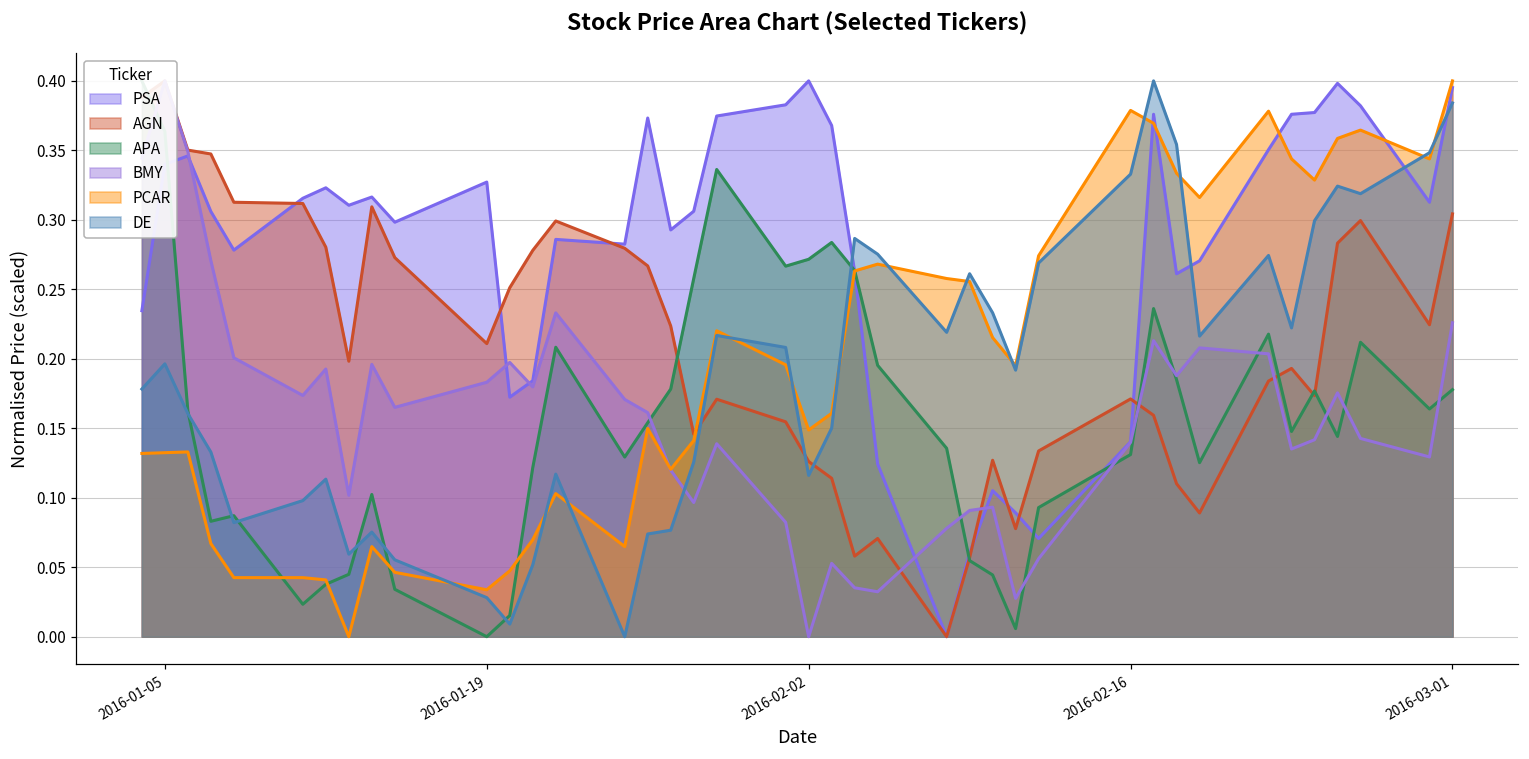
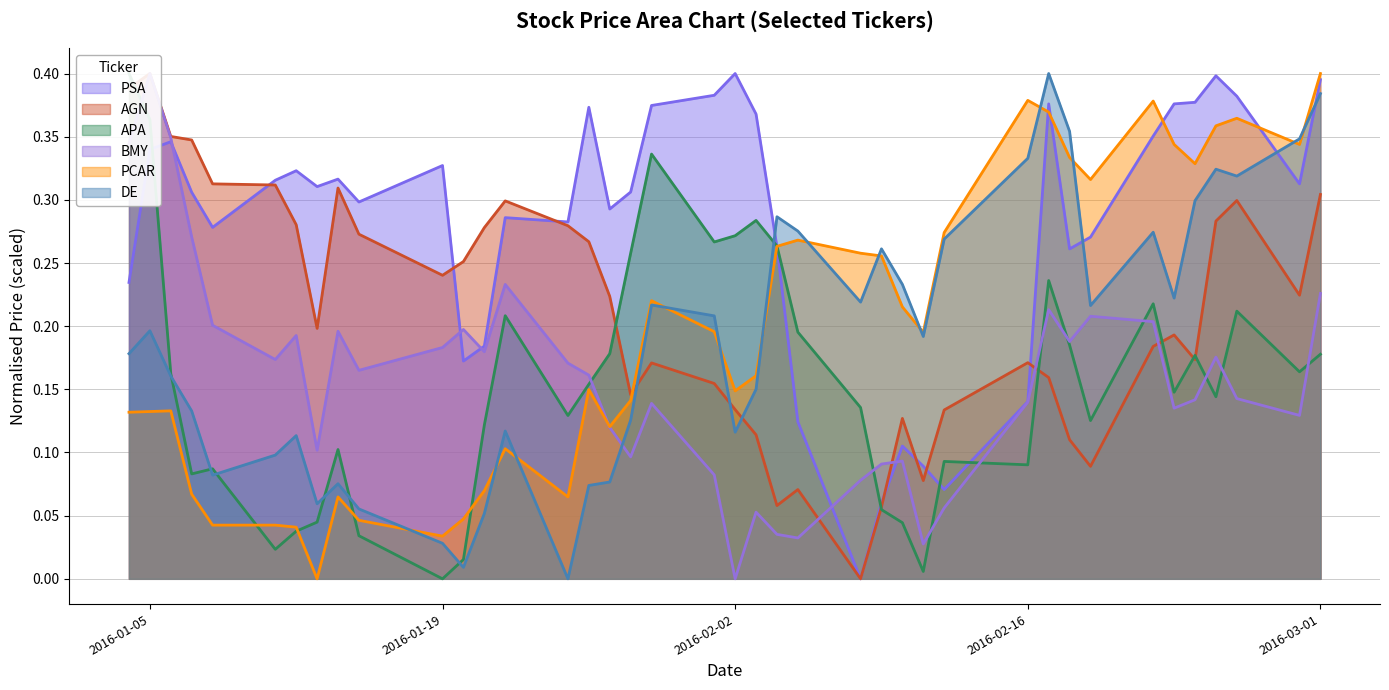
  {
    "AGN": {
-     "2016-01-19": 0.211,
-     "2016-02-02": 0.126,
+     "2016-01-19": 0.240,
+     "2016-02-02": 0.134,
      "2016-02-16": 0.171,
      "2016-03-01": 0.304
    },
    "APA": {
      "2016-01-19": 0.000,
      "2016-02-02": 0.272,
-     "2016-02-16": 0.131,
+     "2016-02-16": 0.090,
      "2016-03-01": 0.178
    },
    "PCAR": {
      "2016-01-05": 0.132,
      "2016-01-19": 0.034,
      "2016-02-02": 0.149,
      "2016-02-16": 0.379,
      "2016-03-01": 0.400
    }
  }
